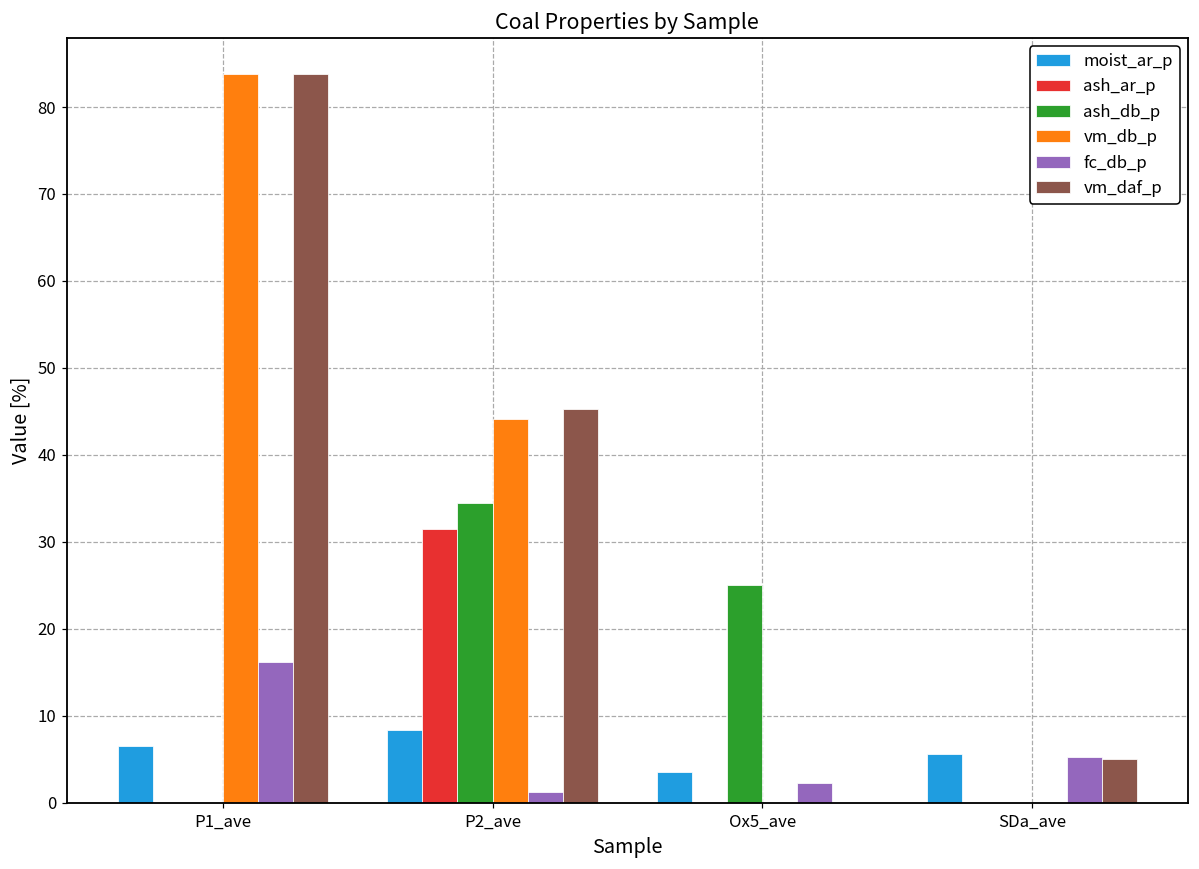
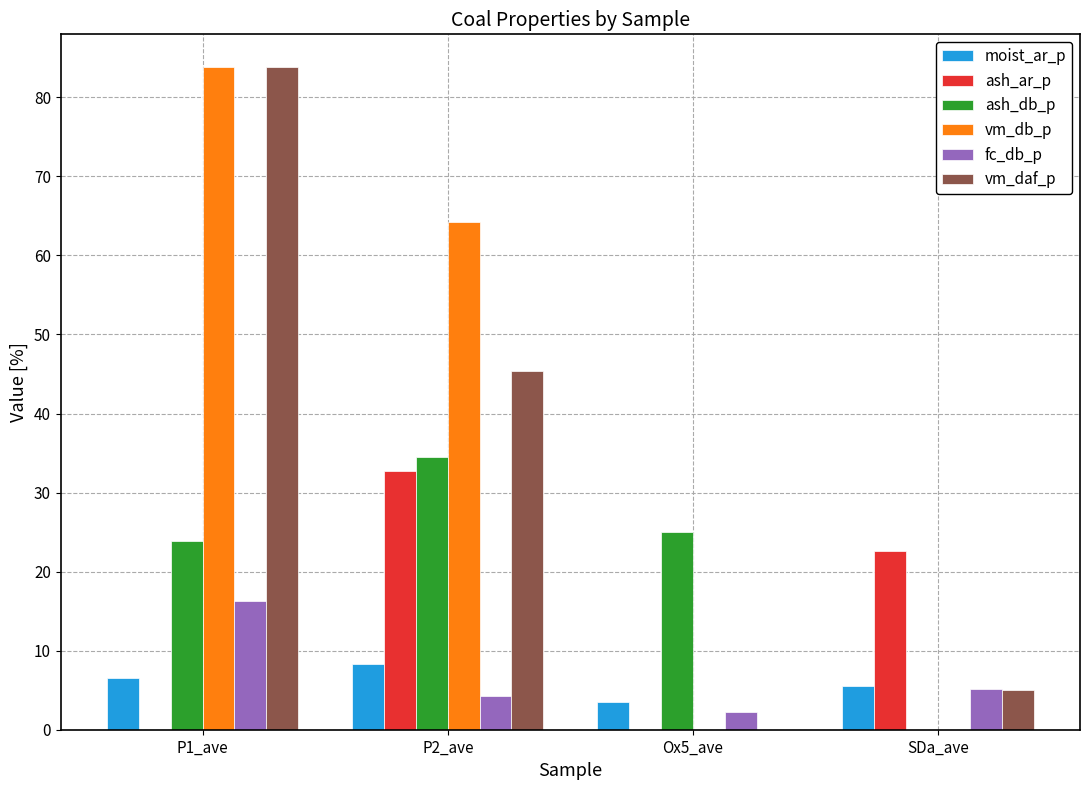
  {
    "moist_ar_p": {
      "P1_ave": 6,
      "P2_ave": 8,
      "Ox5_ave": 3,
      "SDa_ave": 6
    },
    "ash_ar_p": {
      "P1_ave": 0,
-     "P2_ave": 31,
-     "SDa_ave": 0
+     "P2_ave": 33,
+     "SDa_ave": 23
    },
    "ash_db_p": {
-     "P1_ave": 0,
+     "P1_ave": 24,
      "P2_ave": 35,
      "Ox5_ave": 25
    },
    "vm_db_p": {
      "P1_ave": 84,
-     "P2_ave": 44,
+     "P2_ave": 64,
      "Ox5_ave": 0,
      "SDa_ave": 0
    },
    "fc_db_p": {
      "P1_ave": 16,
-     "P2_ave": 1,
+     "P2_ave": 4,
      "Ox5_ave": 2,
      "SDa_ave": 5
    },
    "vm_daf_p": {
      "P1_ave": 84,
      "P2_ave": 45,
      "Ox5_ave": 0,
      "SDa_ave": 5
    }
  }
